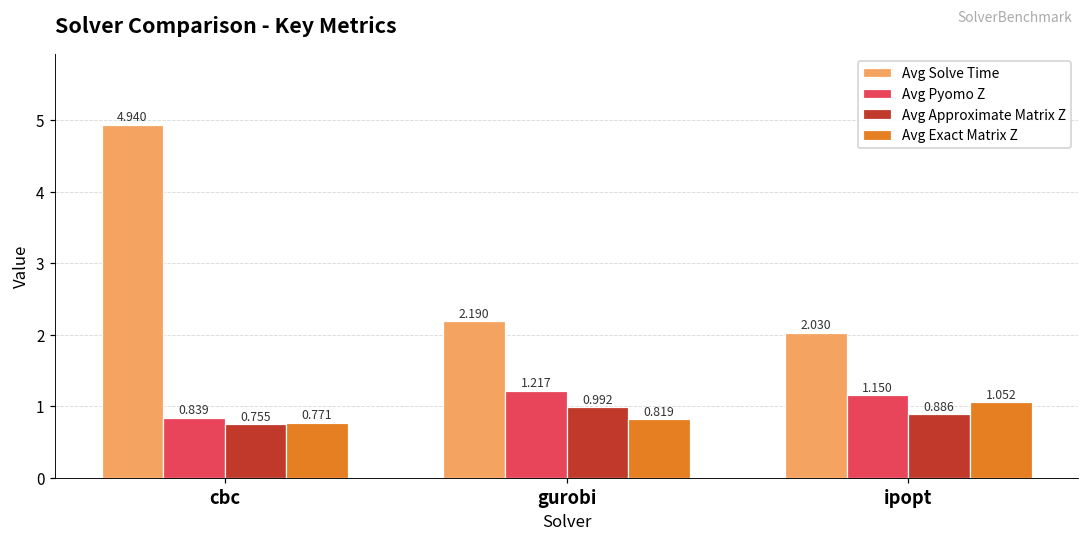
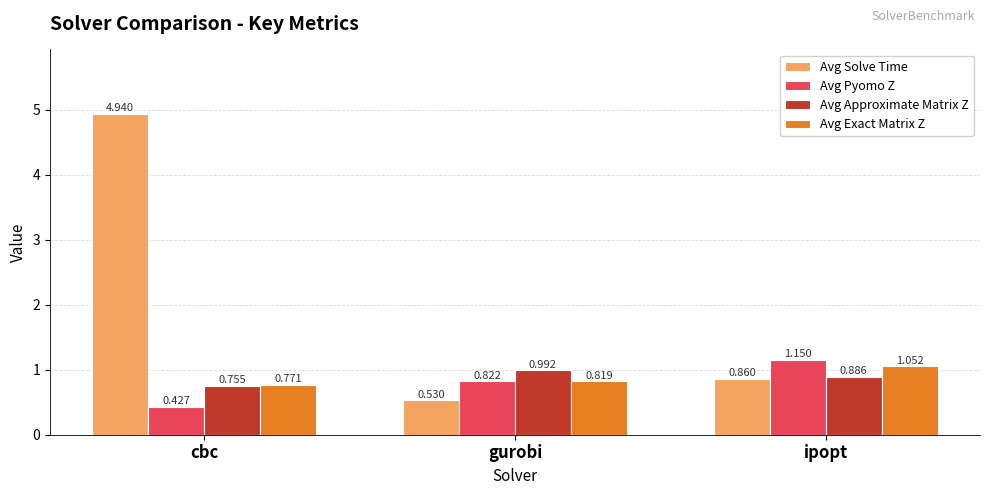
  {
    "Avg Solve Time": {
      "cbc": 4.940,
-     "gurobi": 2.190,
-     "ipopt": 2.030
+     "gurobi": 0.530,
+     "ipopt": 0.860
    },
    "Avg Pyomo Z": {
-     "cbc": 0.839,
-     "gurobi": 1.217,
+     "cbc": 0.427,
+     "gurobi": 0.822,
      "ipopt": 1.150
    },
    "Avg Approximate Matrix Z": {
      "cbc": 0.755,
      "gurobi": 0.992,
      "ipopt": 0.886
    },
    "Avg Exact Matrix Z": {
      "cbc": 0.771,
      "gurobi": 0.819,
      "ipopt": 1.052
    }
  }
